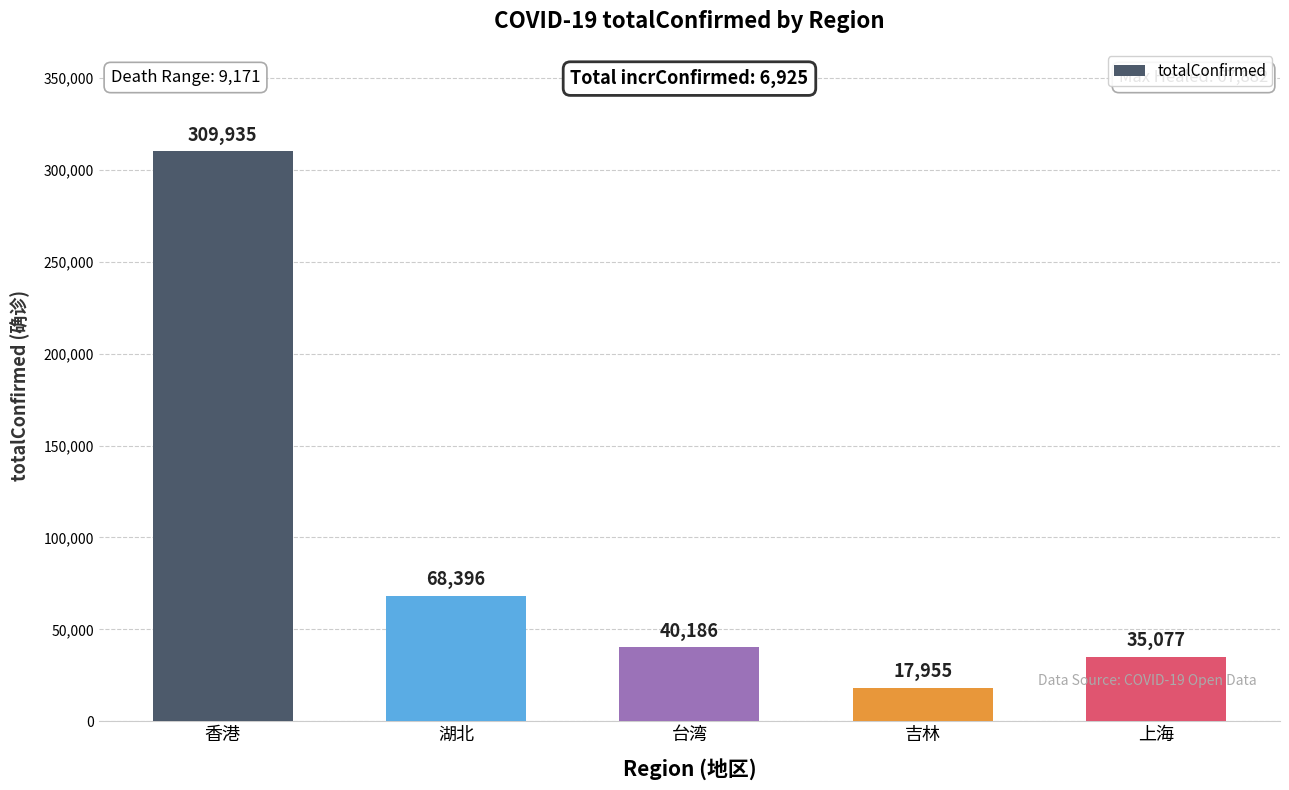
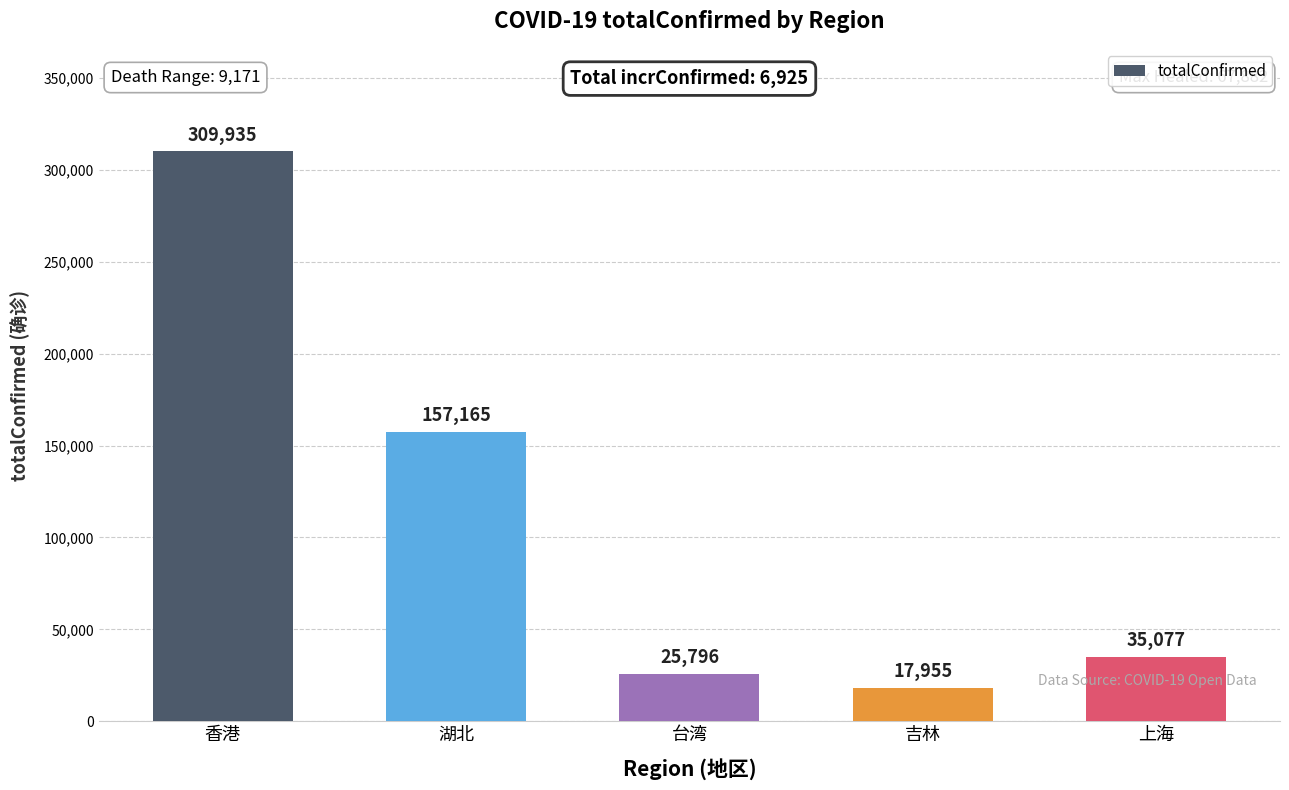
  {
    "香港": "309,935",
-   "湖北": "68,396",
-   "台湾": "40,186",
+   "湖北": "157,165",
+   "台湾": "25,796",
    "吉林": "17,955",
    "上海": "35,077"
  }
